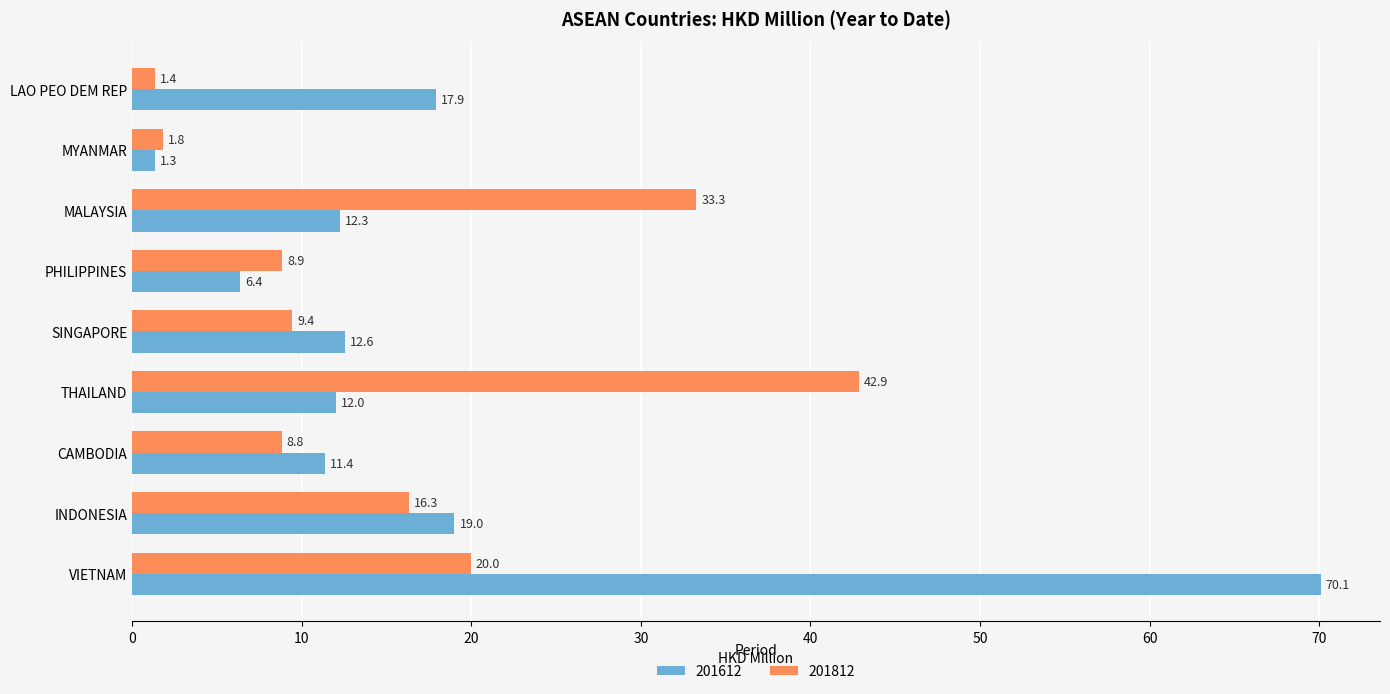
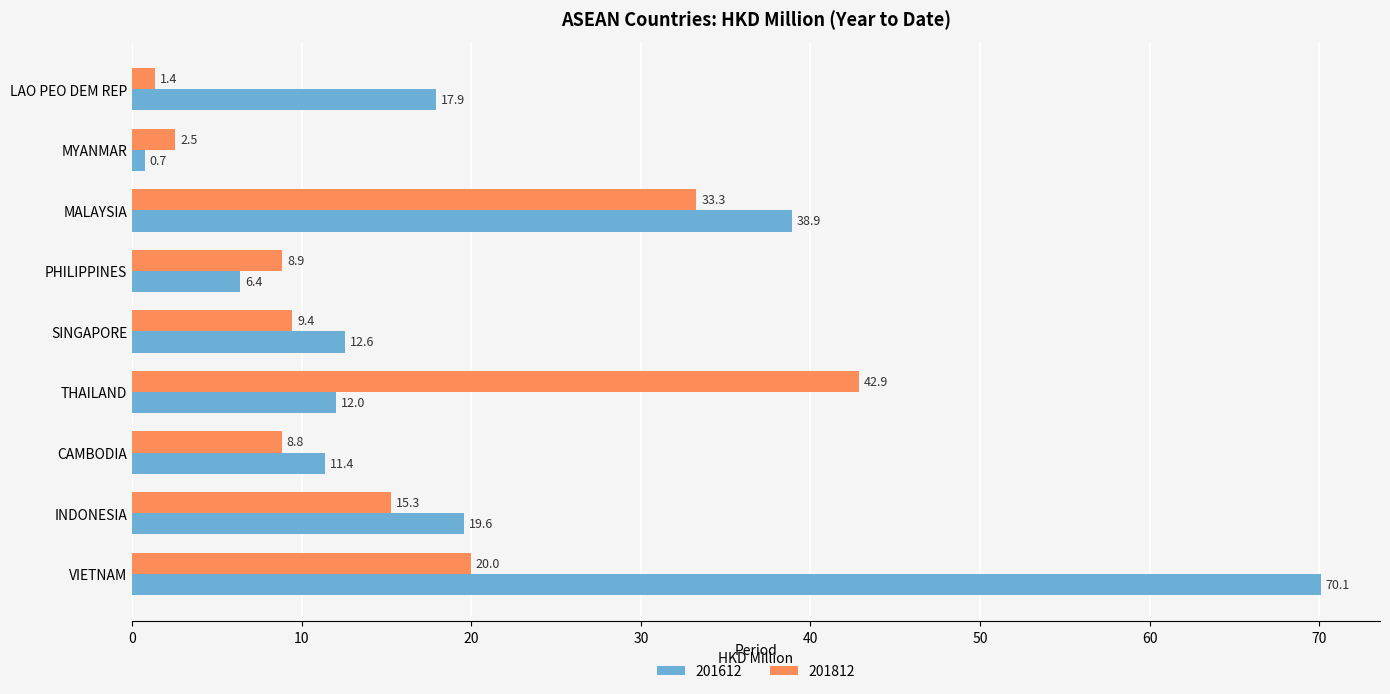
  {
    "201612": {
      "LAO PEO DEM REP": 17.9,
-     "MYANMAR": 1.3,
-     "MALAYSIA": 12.3,
+     "MYANMAR": 0.7,
+     "MALAYSIA": 38.9,
      "PHILIPPINES": 6.4,
      "SINGAPORE": 12.6,
      "THAILAND": 12.0,
      "CAMBODIA": 11.4,
-     "INDONESIA": 19.0,
+     "INDONESIA": 19.6,
      "VIETNAM": 70.1
    },
    "201812": {
      "LAO PEO DEM REP": 1.4,
-     "MYANMAR": 1.8,
+     "MYANMAR": 2.5,
      "MALAYSIA": 33.3,
      "PHILIPPINES": 8.9,
      "SINGAPORE": 9.4,
      "THAILAND": 42.9,
      "CAMBODIA": 8.8,
-     "INDONESIA": 16.3,
+     "INDONESIA": 15.3,
      "VIETNAM": 20.0
    }
  }
